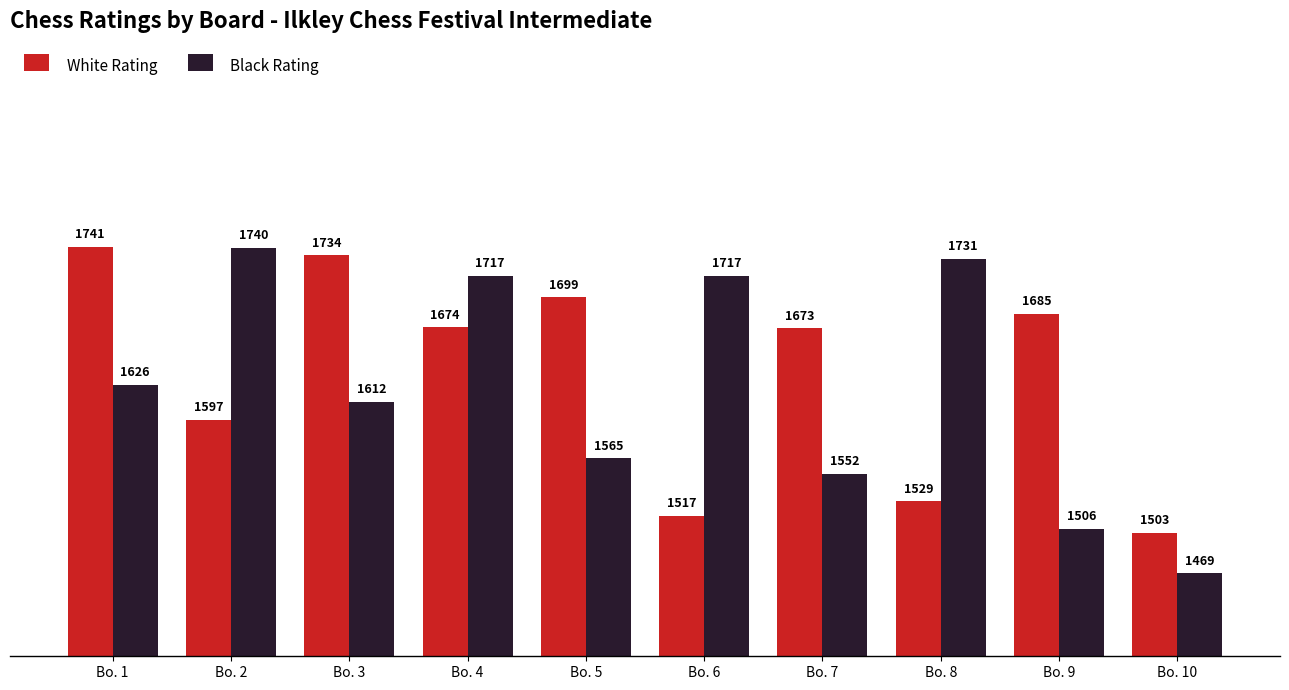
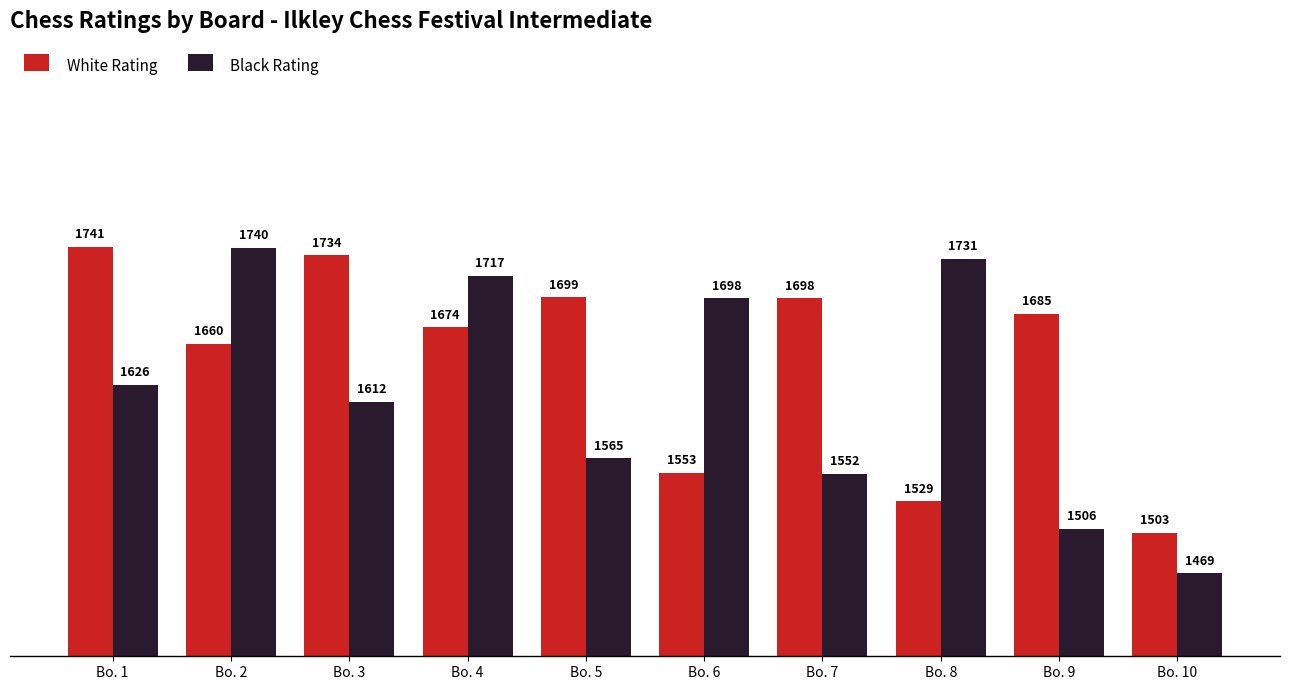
  {
    "White Rating": {
      "Bo. 1": 1741,
-     "Bo. 2": 1597,
+     "Bo. 2": 1660,
      "Bo. 3": 1734,
      "Bo. 4": 1674,
      "Bo. 5": 1699,
-     "Bo. 6": 1517,
-     "Bo. 7": 1673,
+     "Bo. 6": 1553,
+     "Bo. 7": 1698,
      "Bo. 8": 1529,
      "Bo. 9": 1685,
      "Bo. 10": 1503
    },
    "Black Rating": {
      "Bo. 1": 1626,
      "Bo. 2": 1740,
      "Bo. 3": 1612,
      "Bo. 4": 1717,
      "Bo. 5": 1565,
-     "Bo. 6": 1717,
+     "Bo. 6": 1698,
      "Bo. 7": 1552,
      "Bo. 8": 1731,
      "Bo. 9": 1506,
      "Bo. 10": 1469
    }
  }
